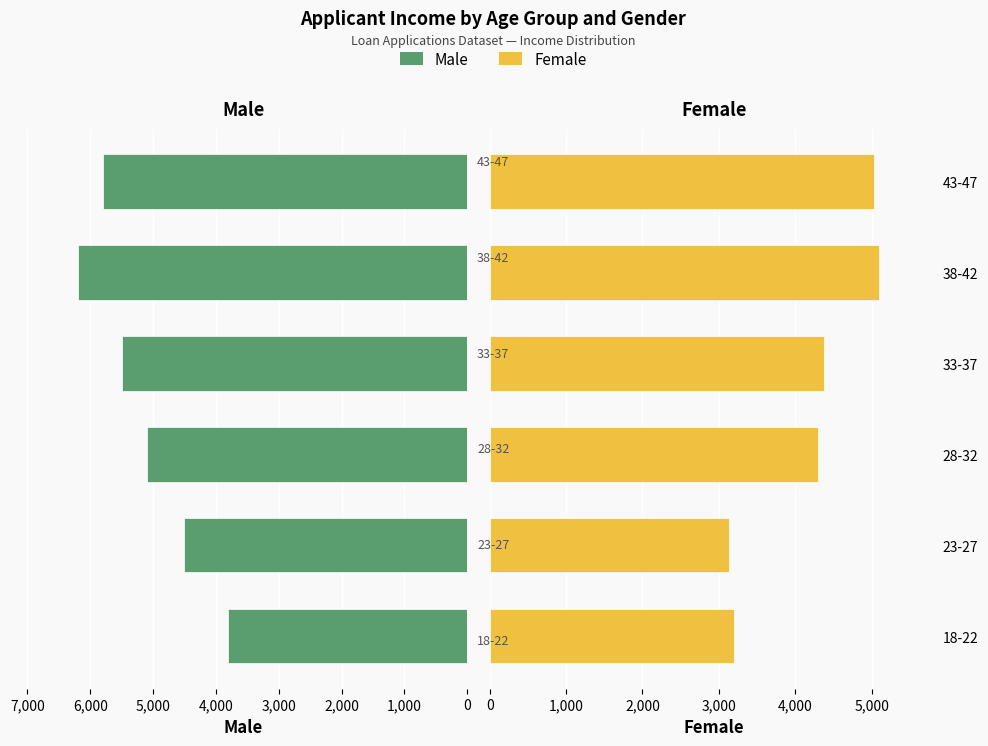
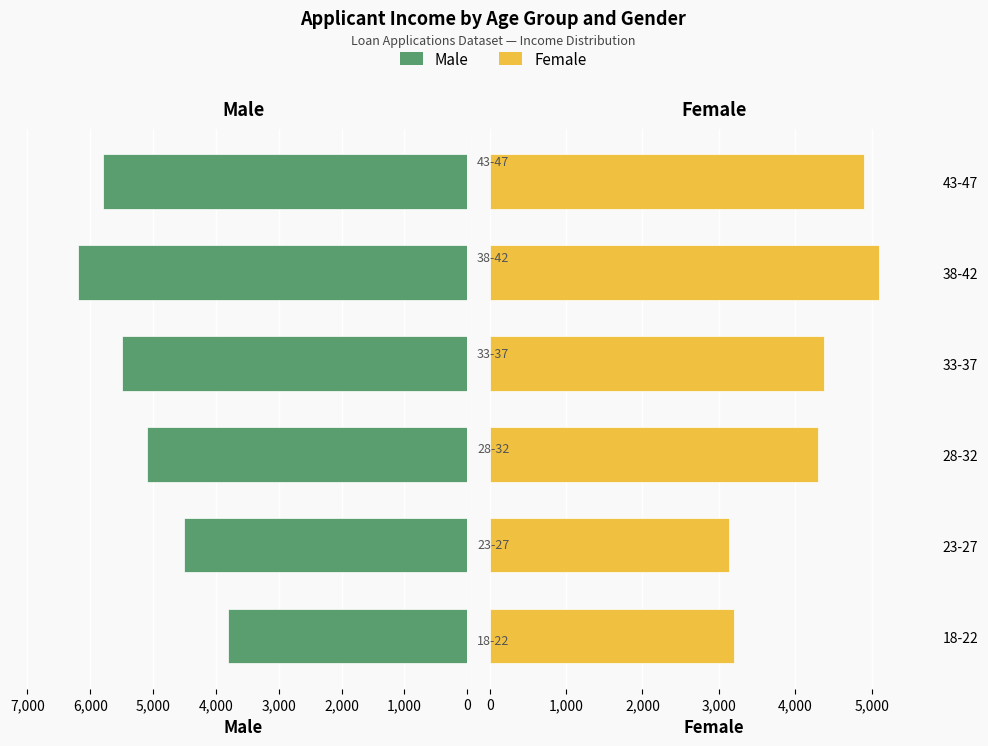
  {
    "Female": {
-     "43-47": "5,000",
+     "43-47": "4,900",
      "38-42": "5,100",
      "33-37": "4,400",
      "28-32": "4,300",
      "23-27": "3,100",
      "18-22": "3,200"
    }
  }
